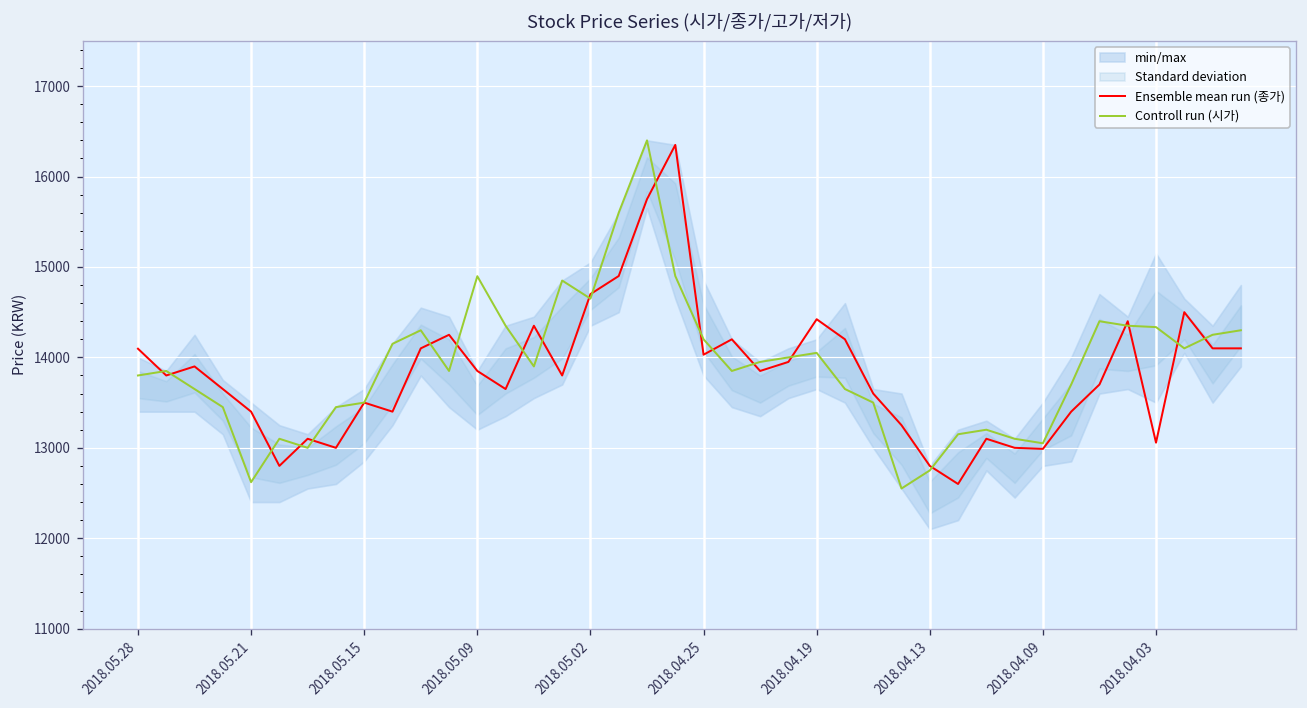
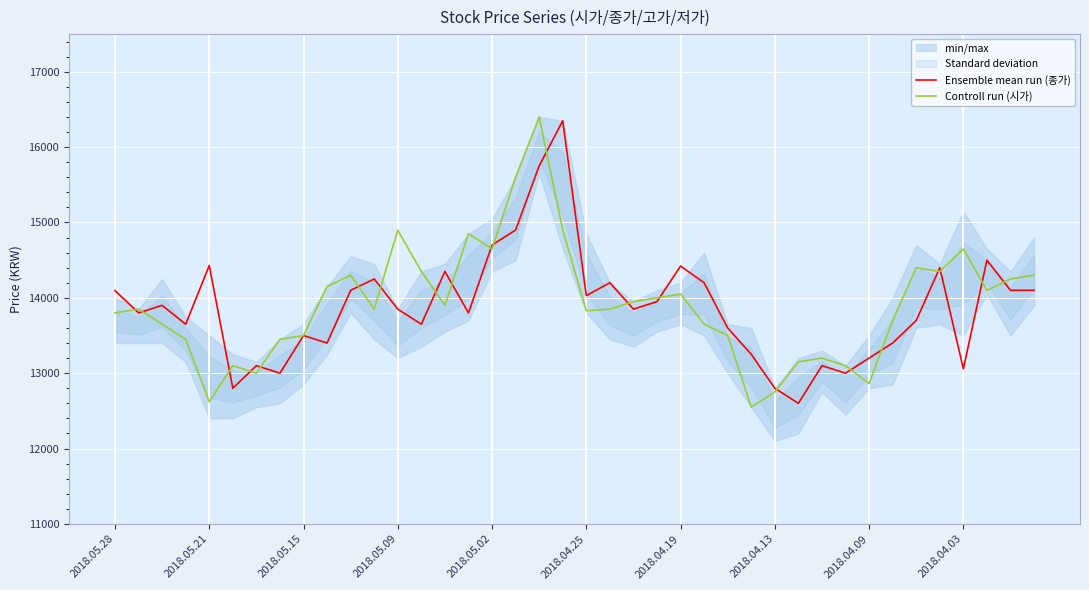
  {
    "Ensemble mean run (종가)": {
      "2018.05.28": 14100,
-     "2018.05.21": 13400,
+     "2018.05.21": 14400,
      "2018.05.02": 14700,
      "2018.04.25": 14000,
      "2018.04.19": 14400,
-     "2018.04.09": 13000,
+     "2018.04.09": 13200,
      "2018.04.03": 13100
    },
    "Controll run (시가)": {
      "2018.05.28": 13800,
      "2018.05.21": 12600,
      "2018.05.09": 14900,
      "2018.05.02": 14700,
-     "2018.04.25": 14200,
+     "2018.04.25": 13800,
      "2018.04.13": 12800,
-     "2018.04.09": 13100,
-     "2018.04.03": 14300
+     "2018.04.09": 12900,
+     "2018.04.03": 14700
    }
  }
